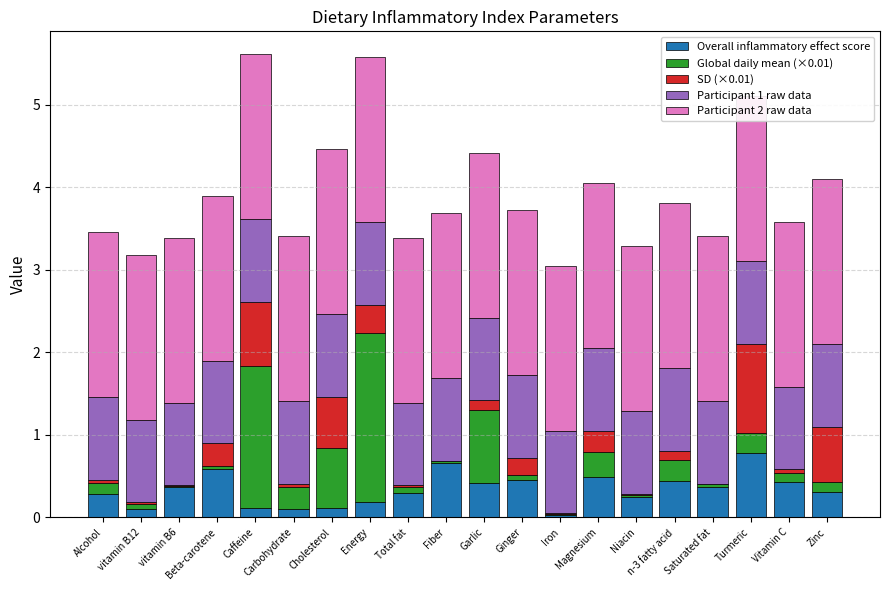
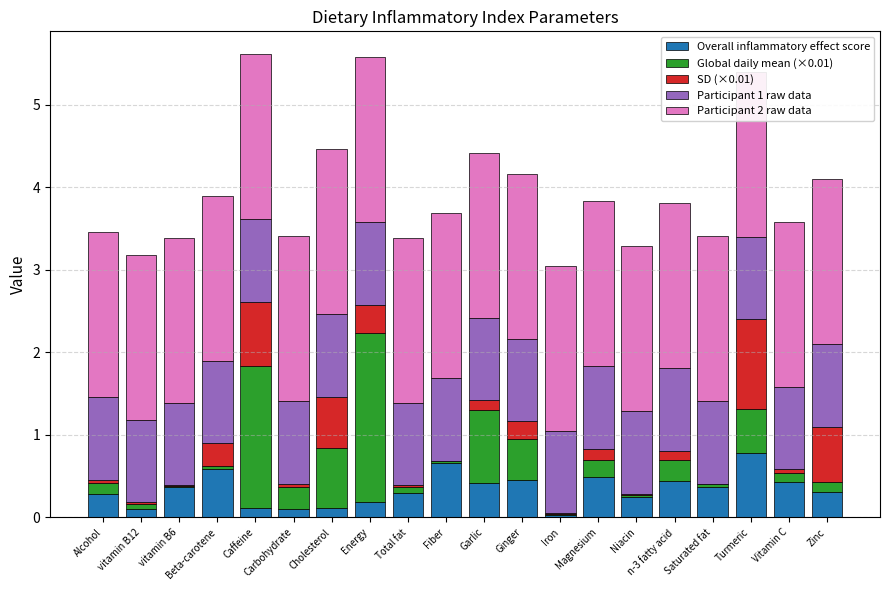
  {
    "Overall inflammatory effect score": {
      "Alcohol": 0.3,
      "vitamin B12": 0.1,
      "vitamin B6": 0.4,
      "Beta-carotene": 0.6,
      "Caffeine": 0.1,
      "Carbohydrate": 0.1,
      "Cholesterol": 0.1,
      "Energy": 0.2,
      "Total fat": 0.3,
      "Fiber": 0.7,
      "Garlic": 0.4,
      "Ginger": 0.5,
      "Iron": 0.0,
      "Magnesium": 0.5,
      "Niacin": 0.2,
      "n-3 fatty acid": 0.4,
      "Saturated fat": 0.4,
      "Turmeric": 0.8,
      "Vitamin C": 0.4,
      "Zinc": 0.3
    },
    "Global daily mean (×0.01)": {
      "Alcohol": 0.1,
      "vitamin B12": 0.1,
      "Beta-carotene": 0.0,
      "Caffeine": 1.7,
      "Carbohydrate": 0.3,
      "Cholesterol": 0.7,
      "Energy": 2.1,
      "Total fat": 0.1,
      "Garlic": 0.9,
-     "Ginger": 0.1,
-     "Magnesium": 0.3,
+     "Ginger": 0.5,
+     "Magnesium": 0.2,
      "n-3 fatty acid": 0.3,
-     "Turmeric": 0.2,
+     "Turmeric": 0.5,
      "Vitamin C": 0.1,
      "Zinc": 0.1
    },
    "SD (×0.01)": {
      "Alcohol": 0.0,
      "Beta-carotene": 0.3,
      "Caffeine": 0.8,
      "Carbohydrate": 0.0,
      "Cholesterol": 0.6,
      "Energy": 0.3,
      "Garlic": 0.1,
      "Ginger": 0.2,
-     "Magnesium": 0.3,
+     "Magnesium": 0.1,
      "n-3 fatty acid": 0.1,
      "Turmeric": 1.1,
      "Vitamin C": 0.0,
      "Zinc": 0.7
    },
    "Participant 1 raw data": {
      "Alcohol": 1.0,
      "vitamin B12": 1.0,
      "vitamin B6": 1.0,
      "Beta-carotene": 1.0,
      "Caffeine": 1.0,
      "Carbohydrate": 1.0,
      "Cholesterol": 1.0,
      "Energy": 1.0,
      "Total fat": 1.0,
      "Fiber": 1.0,
      "Garlic": 1.0,
      "Ginger": 1.0,
      "Iron": 1.0,
      "Magnesium": 1.0,
      "Niacin": 1.0,
      "n-3 fatty acid": 1.0,
      "Saturated fat": 1.0,
      "Turmeric": 1.0,
      "Vitamin C": 1.0,
      "Zinc": 1.0
    },
    "Participant 2 raw data": {
      "Alcohol": 2.0,
      "vitamin B12": 2.0,
      "vitamin B6": 2.0,
      "Beta-carotene": 2.0,
      "Caffeine": 2.0,
      "Carbohydrate": 2.0,
      "Cholesterol": 2.0,
      "Energy": 2.0,
      "Total fat": 2.0,
      "Fiber": 2.0,
      "Garlic": 2.0,
      "Ginger": 2.0,
      "Iron": 2.0,
      "Magnesium": 2.0,
      "Niacin": 2.0,
      "n-3 fatty acid": 2.0,
      "Saturated fat": 2.0,
      "Vitamin C": 2.0,
      "Zinc": 2.0
    }
  }
